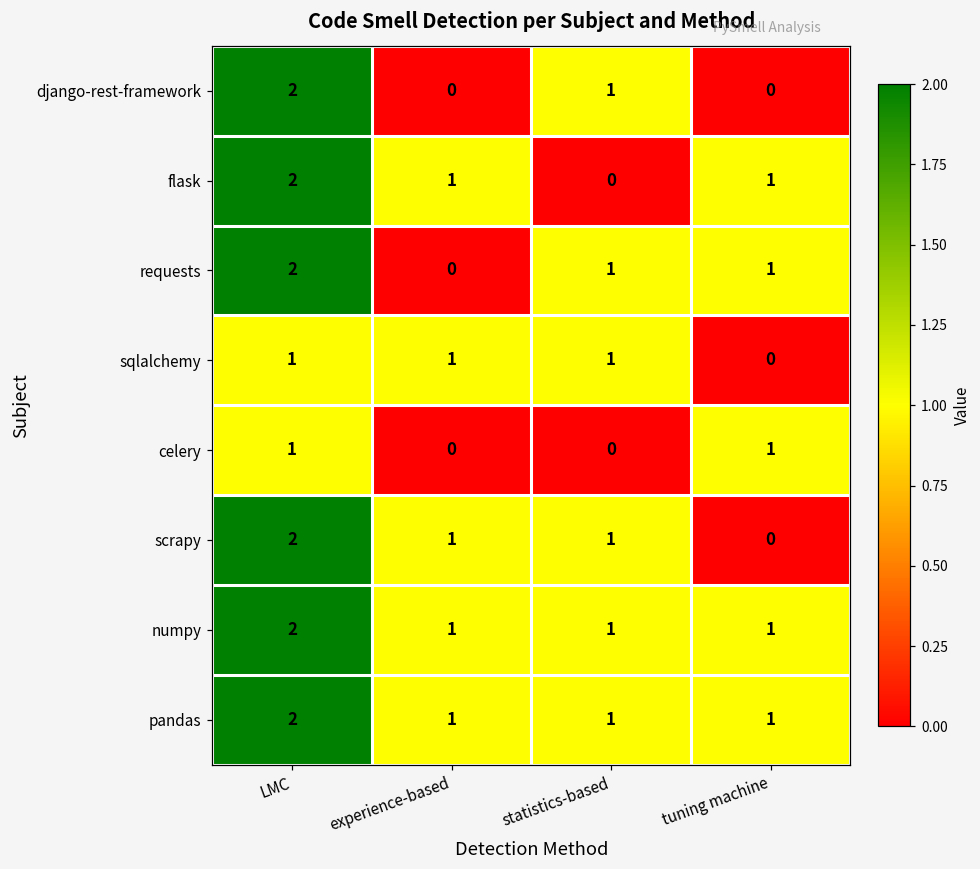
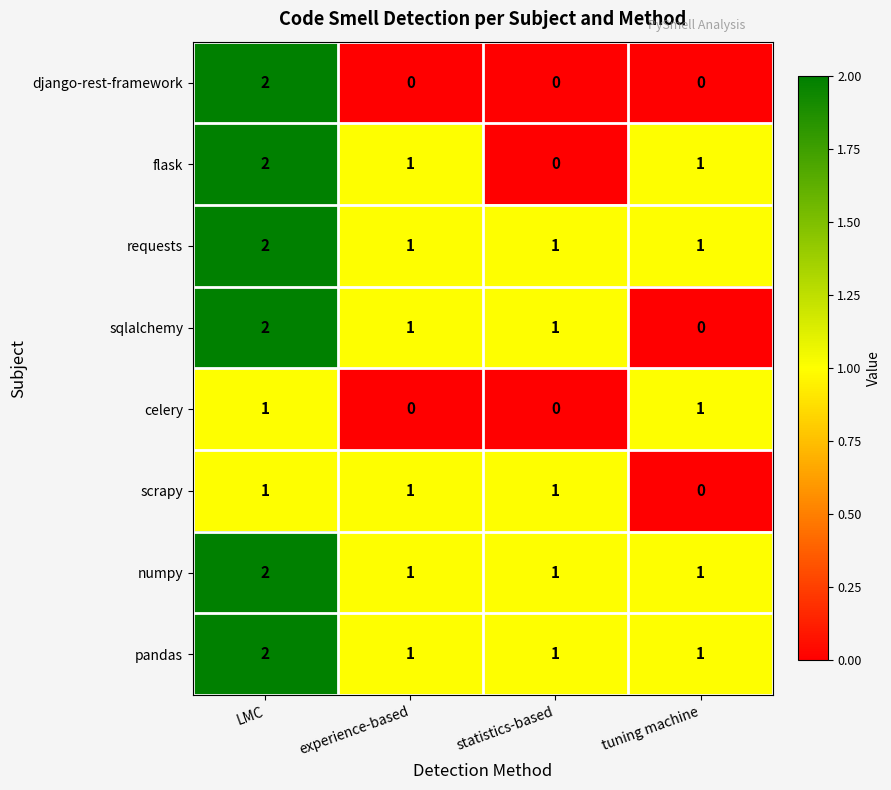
  {
    "django-rest-framework": {
      "LMC": 2,
      "experience-based": 0,
-     "statistics-based": 1,
+     "statistics-based": 0,
      "tuning machine": 0
    },
    "flask": {
      "LMC": 2,
      "experience-based": 1,
      "statistics-based": 0,
      "tuning machine": 1
    },
    "requests": {
      "LMC": 2,
-     "experience-based": 0,
+     "experience-based": 1,
      "statistics-based": 1,
      "tuning machine": 1
    },
    "sqlalchemy": {
-     "LMC": 1,
+     "LMC": 2,
      "experience-based": 1,
      "statistics-based": 1,
      "tuning machine": 0
    },
    "celery": {
      "LMC": 1,
      "experience-based": 0,
      "statistics-based": 0,
      "tuning machine": 1
    },
    "scrapy": {
-     "LMC": 2,
+     "LMC": 1,
      "experience-based": 1,
      "statistics-based": 1,
      "tuning machine": 0
    },
    "numpy": {
      "LMC": 2,
      "experience-based": 1,
      "statistics-based": 1,
      "tuning machine": 1
    },
    "pandas": {
      "LMC": 2,
      "experience-based": 1,
      "statistics-based": 1,
      "tuning machine": 1
    }
  }
